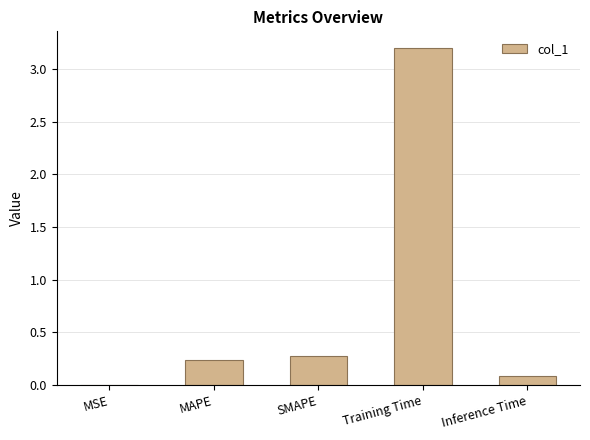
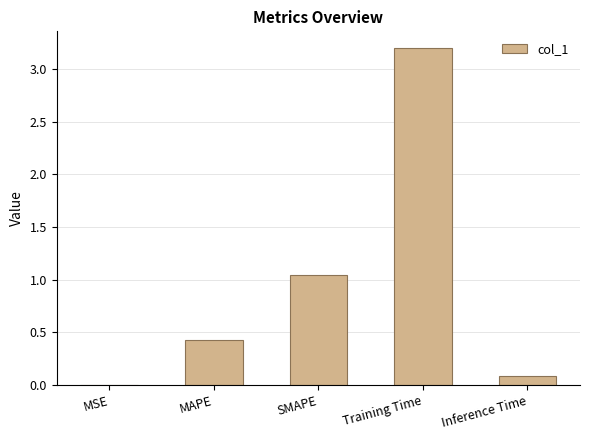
  {
-   "MAPE": 0.24,
-   "SMAPE": 0.27,
+   "MAPE": 0.43,
+   "SMAPE": 1.04,
    "Training Time": 3.20,
    "Inference Time": 0.09
  }
